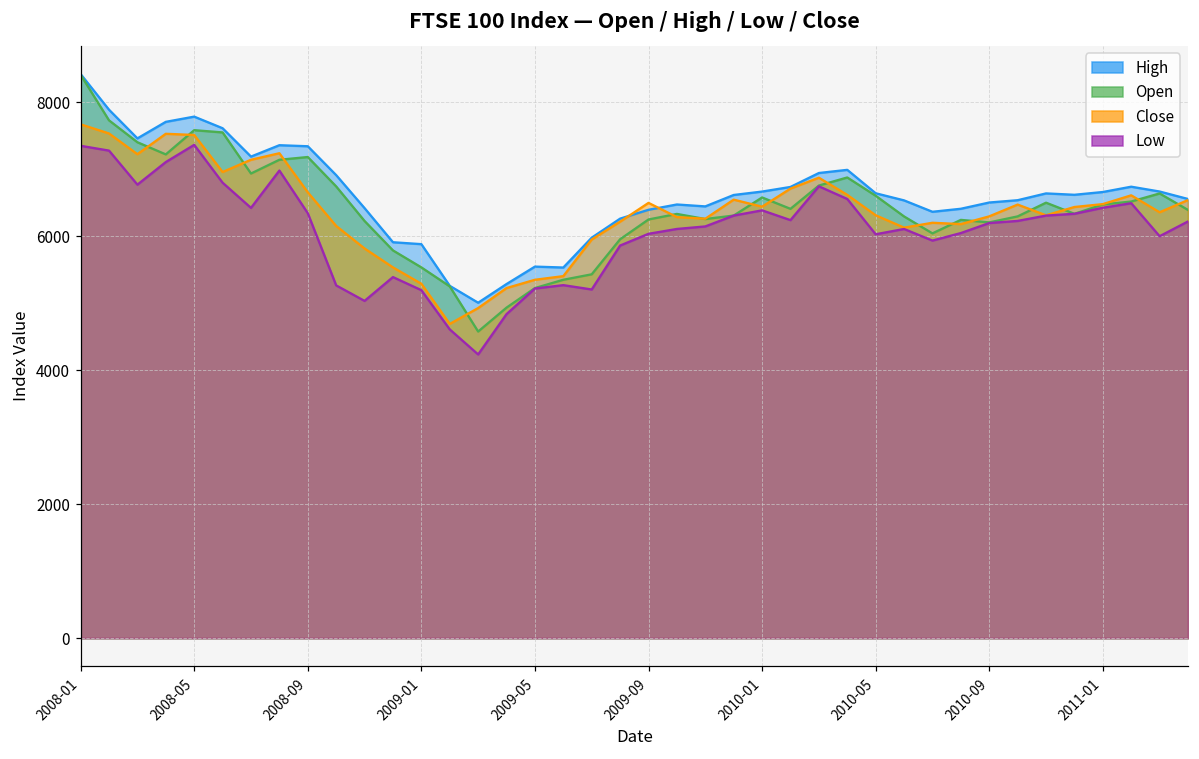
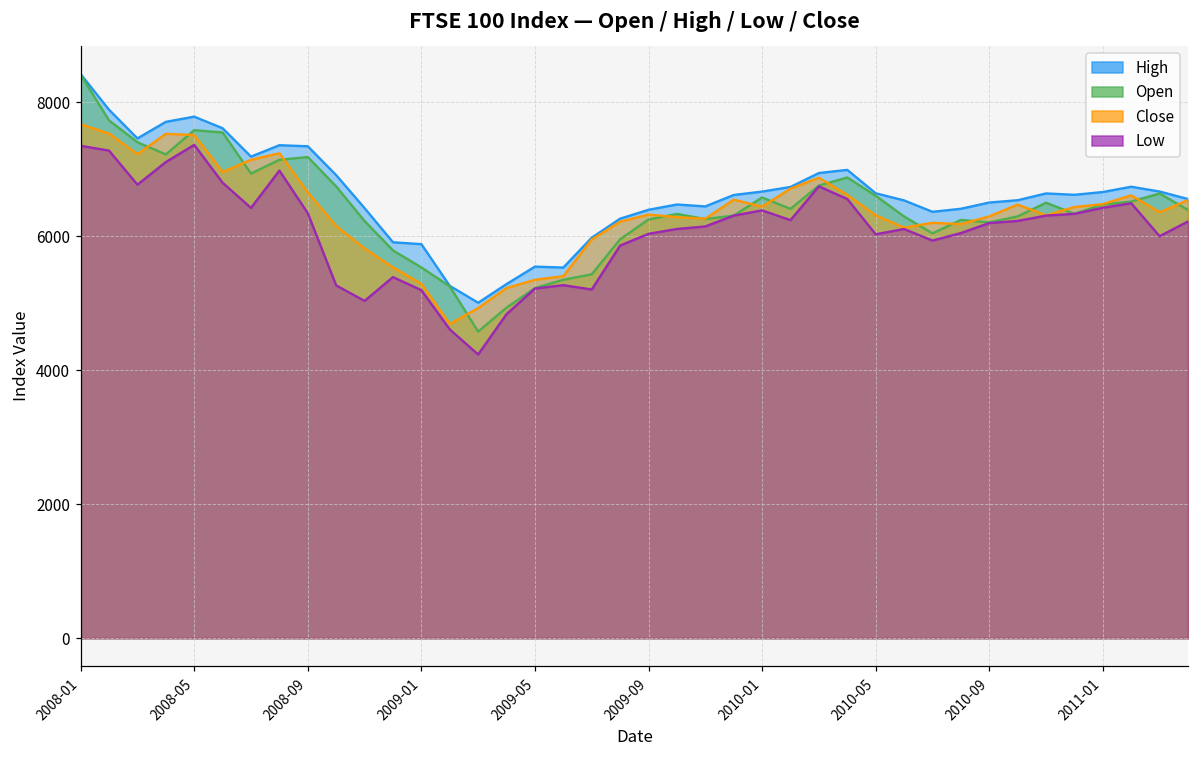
  {
    "High": {
      "2008-05": 7800,
      "2008-09": 7300,
      "2009-01": 5900,
      "2009-05": 5500,
      "2009-09": 6400,
      "2010-01": 6700,
      "2010-09": 6500,
      "2011-01": 6700
    },
    "Open": {
      "2008-05": 7600,
      "2008-09": 7200,
      "2009-01": 5500,
      "2009-09": 6200,
      "2010-01": 6600
    },
    "Close": {
      "2008-01": 7700,
      "2008-05": 7500,
      "2008-09": 6700,
      "2009-01": 5300,
      "2009-05": 5300,
-     "2009-09": 6500,
+     "2009-09": 6300,
      "2010-01": 6400,
      "2010-05": 6300,
      "2010-09": 6300
    },
    "Low": {
      "2008-01": 7300,
      "2008-05": 7400,
      "2008-09": 6300,
      "2009-01": 5200,
      "2009-09": 6000,
      "2010-01": 6400,
      "2010-05": 6000,
      "2011-01": 6400
    }
  }
